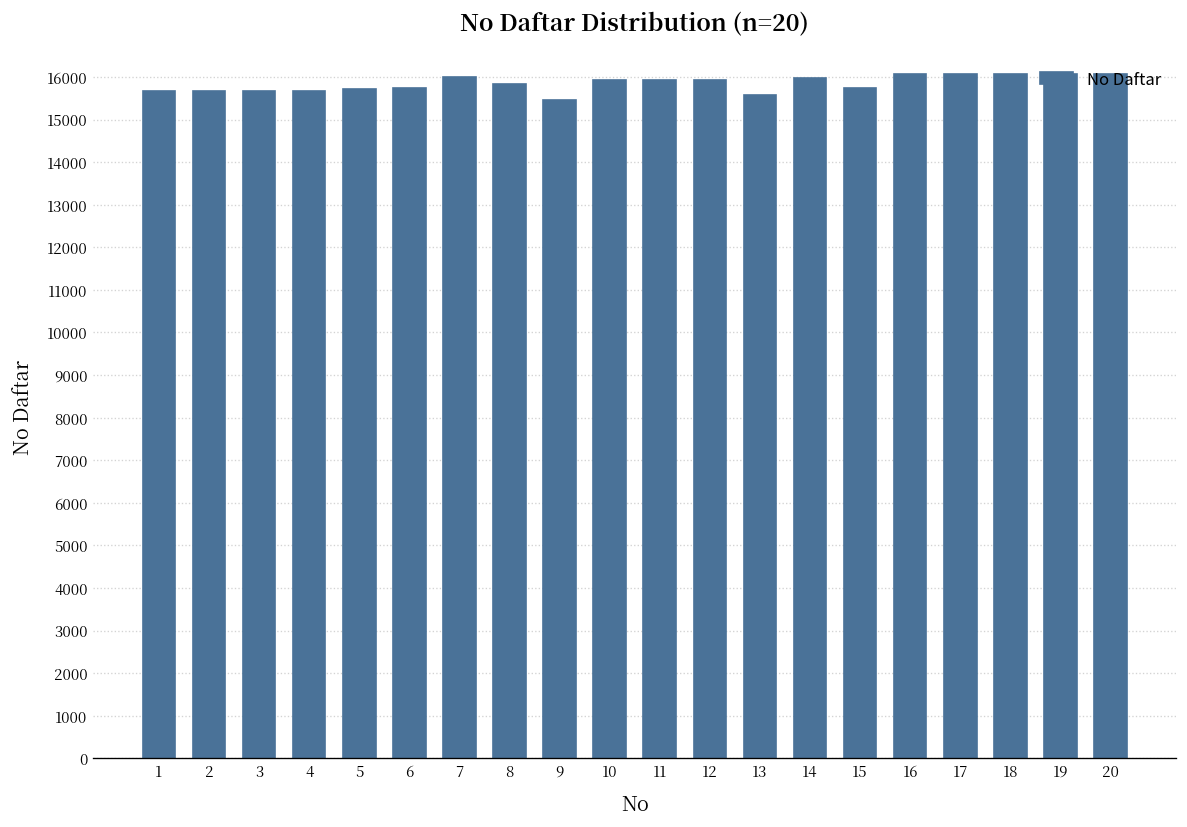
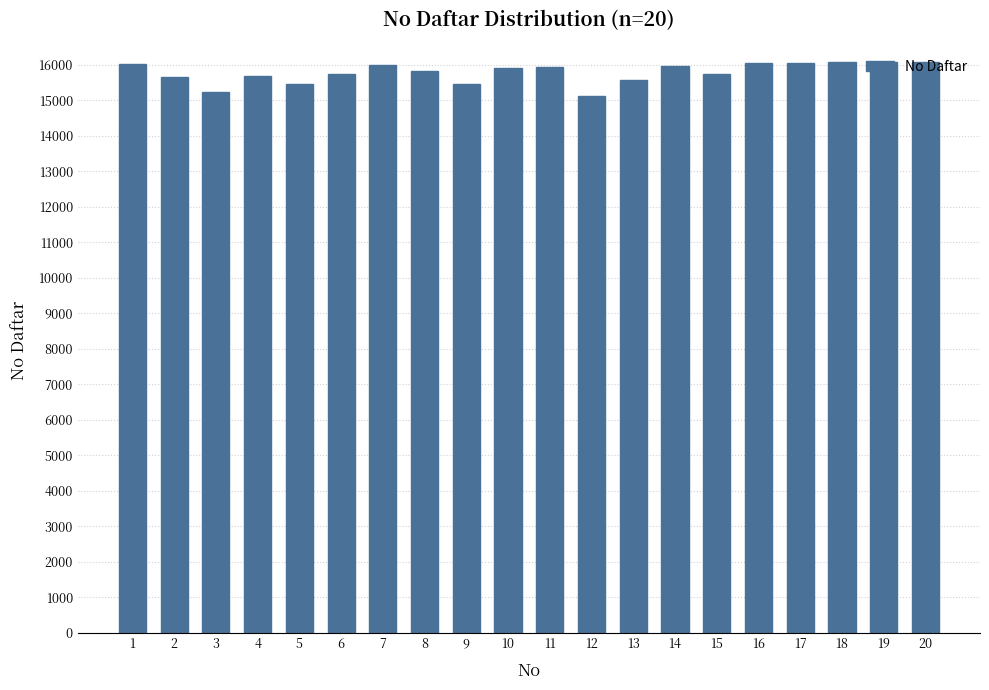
  {
-   "1": 15700,
+   "1": 16000,
    "2": 15700,
-   "3": 15700,
+   "3": 15200,
    "4": 15700,
-   "5": 15700,
+   "5": 15500,
    "6": 15700,
    "7": 16000,
    "8": 15800,
    "9": 15500,
    "10": 15900,
    "11": 15900,
-   "12": 15900,
+   "12": 15100,
    "13": 15600,
    "14": 16000,
    "15": 15700,
    "16": 16100,
    "17": 16100,
    "18": 16100,
    "19": 16100,
    "20": 16100
  }
